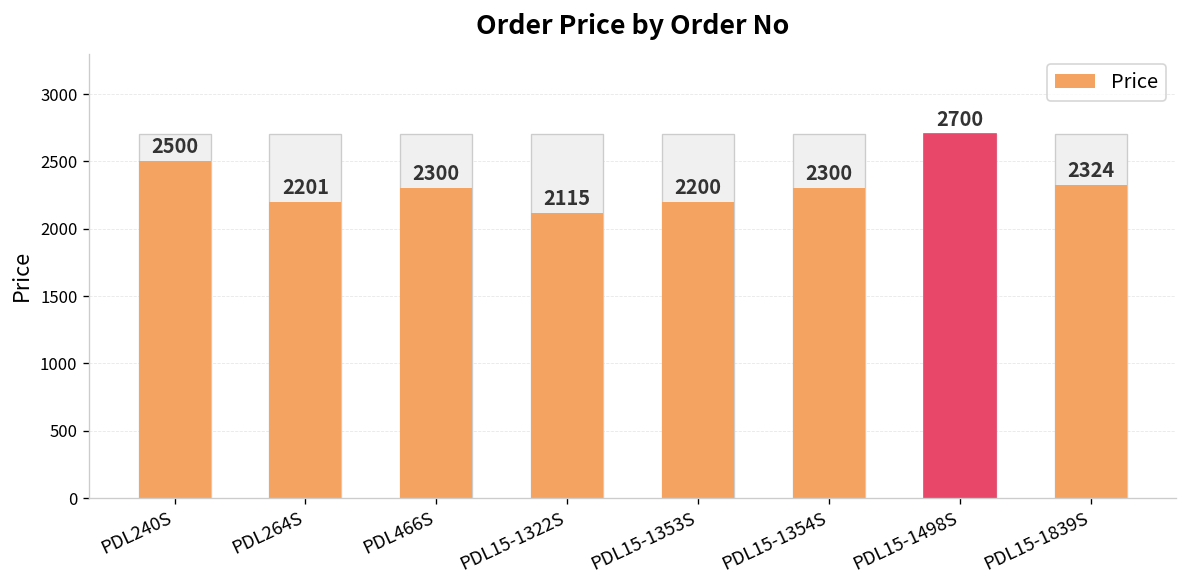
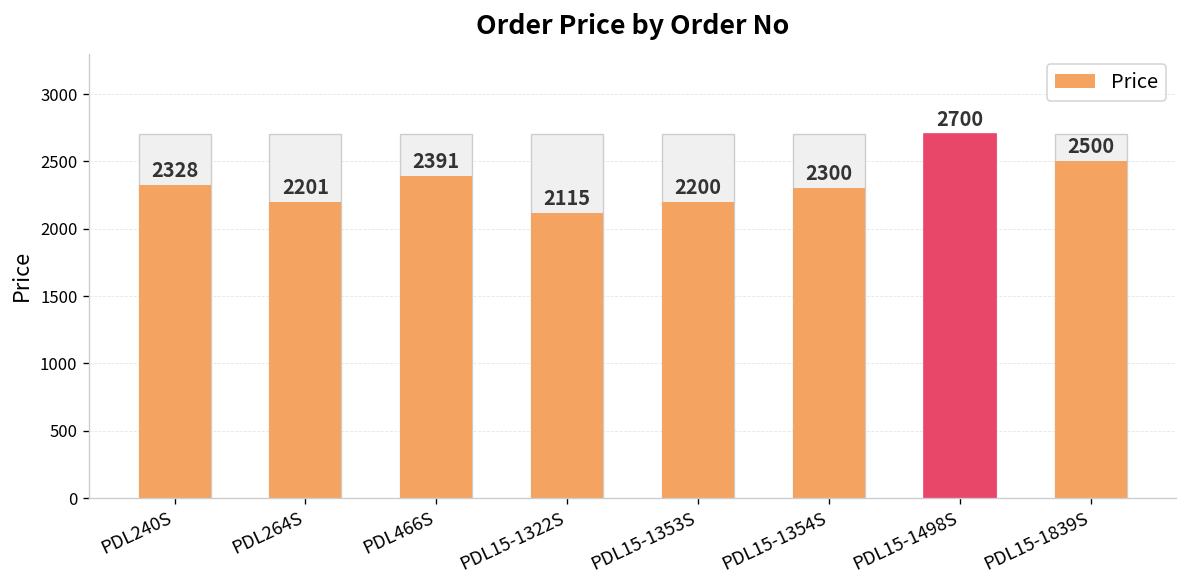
  {
    "Price": {
-     "PDL240S": 2500,
-     "PDL466S": 2300,
+     "PDL240S": 2328,
+     "PDL466S": 2391,
      "PDL15-1498S": 2700,
-     "PDL15-1839S": 2324
+     "PDL15-1839S": 2500
    }
  }
